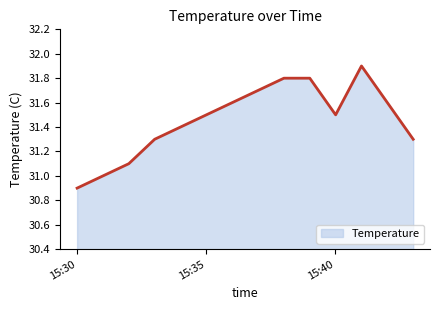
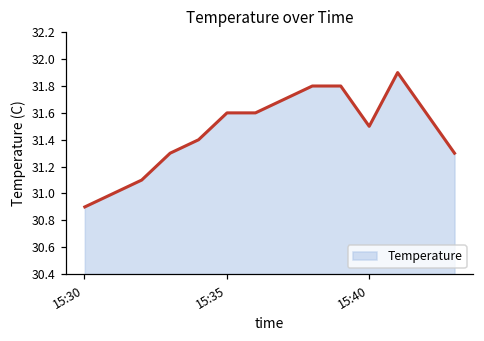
  {
    "15:30": 30.9,
-   "15:35": 31.5,
+   "15:35": 31.6,
    "15:40": 31.5
  }
